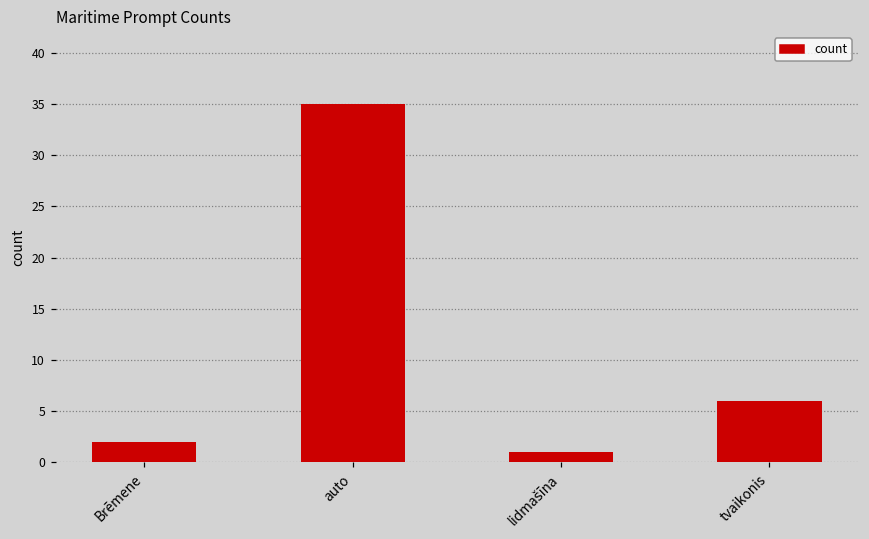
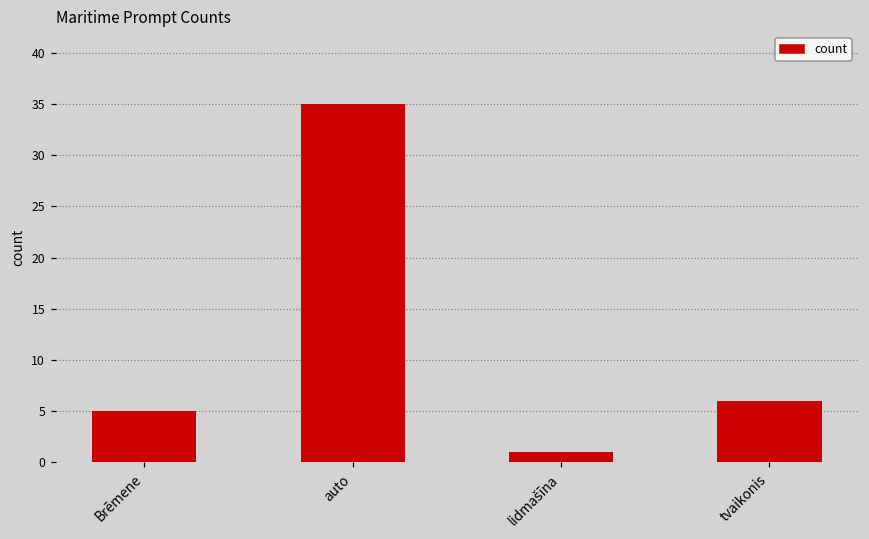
  {
-   "Brēmene": 2,
+   "Brēmene": 5,
    "auto": 35,
    "lidmašīna": 1,
    "tvaikonis": 6
  }
